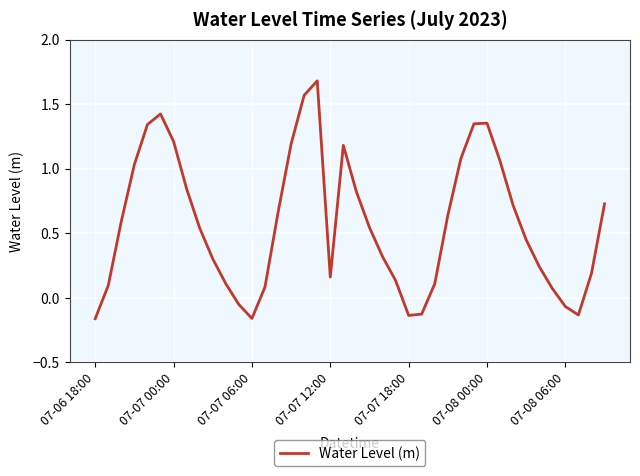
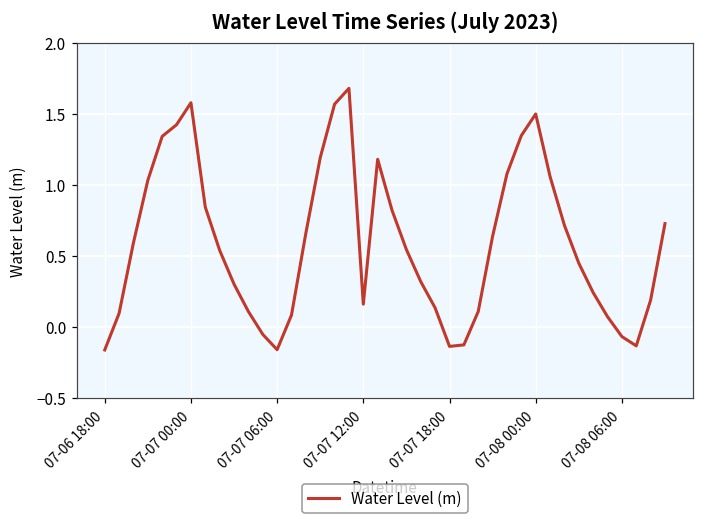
  {
    "07-06 18:00": -0.16,
-   "07-07 00:00": 1.21,
+   "07-07 00:00": 1.58,
    "07-07 06:00": -0.16,
    "07-07 12:00": 0.16,
    "07-07 18:00": -0.14,
-   "07-08 00:00": 1.35,
+   "07-08 00:00": 1.50,
    "07-08 06:00": -0.07
  }
